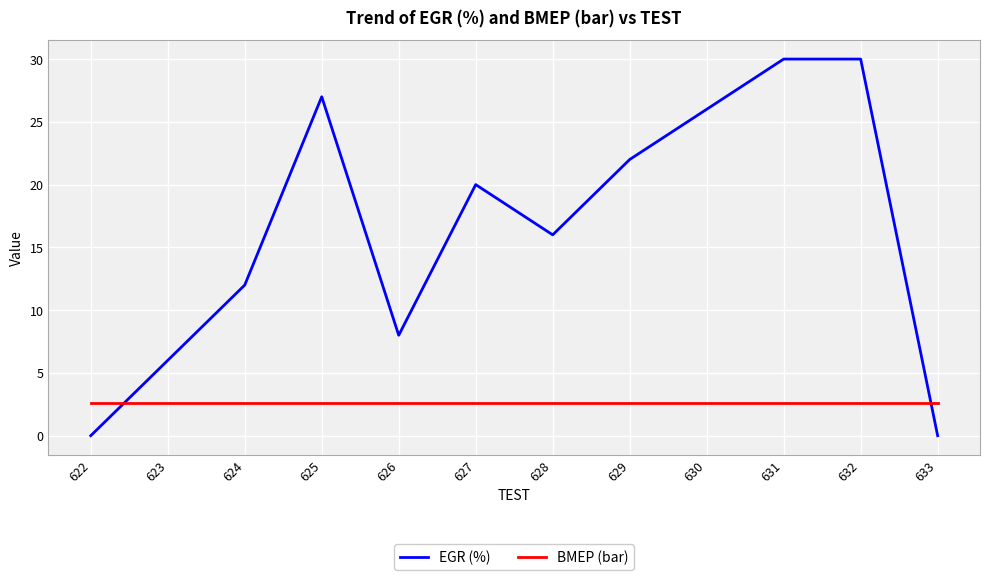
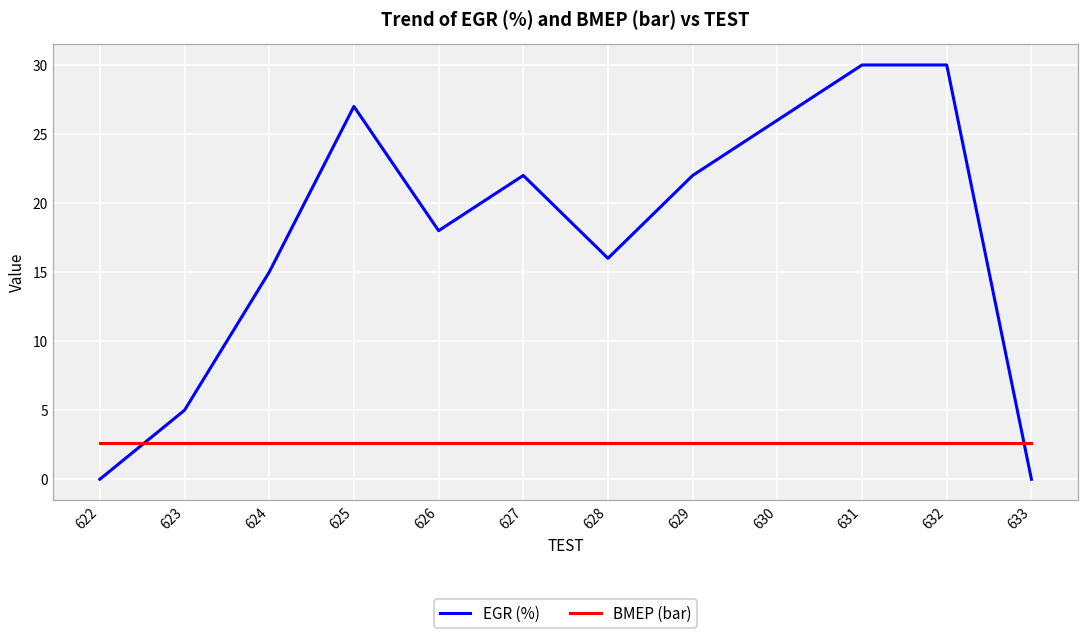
  {
    "EGR (%)": {
      "622": 0,
-     "623": 6,
-     "624": 12,
+     "623": 5,
+     "624": 15,
      "625": 27,
-     "626": 8,
-     "627": 20,
+     "626": 18,
+     "627": 22,
      "628": 16,
      "629": 22,
      "630": 26,
      "631": 30,
      "632": 30,
      "633": 0
    },
    "BMEP (bar)": {
      "622": 2.6,
      "623": 2.6,
      "624": 2.6,
      "625": 2.6,
      "626": 2.6,
      "627": 2.6,
      "628": 2.6,
      "629": 2.6,
      "630": 2.6,
      "631": 2.6,
      "632": 2.6,
      "633": 2.6
    }
  }
